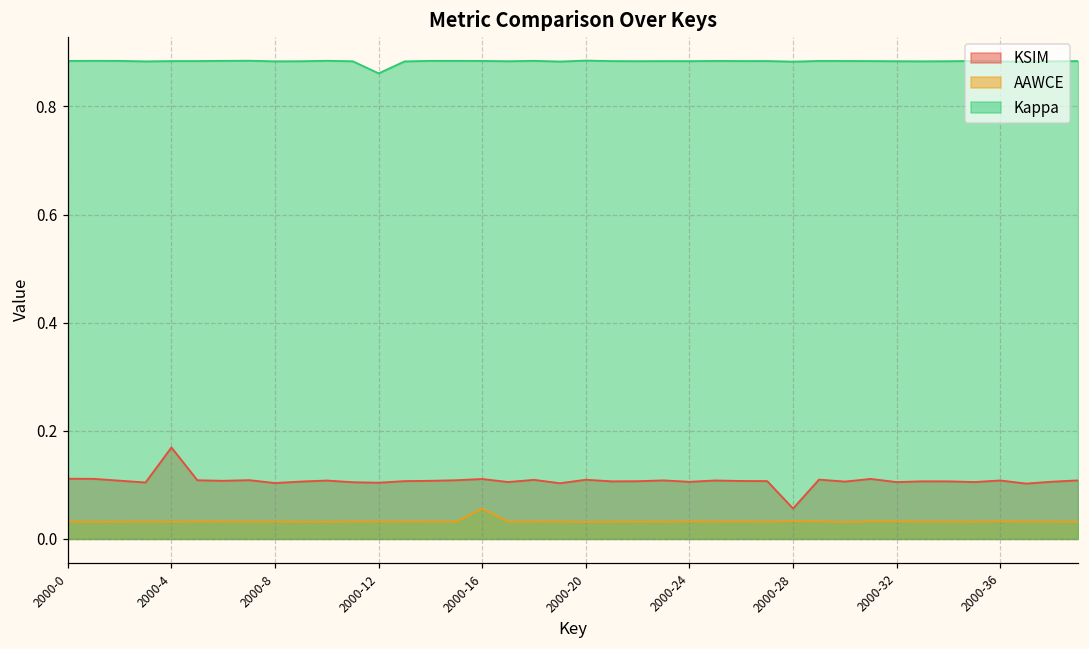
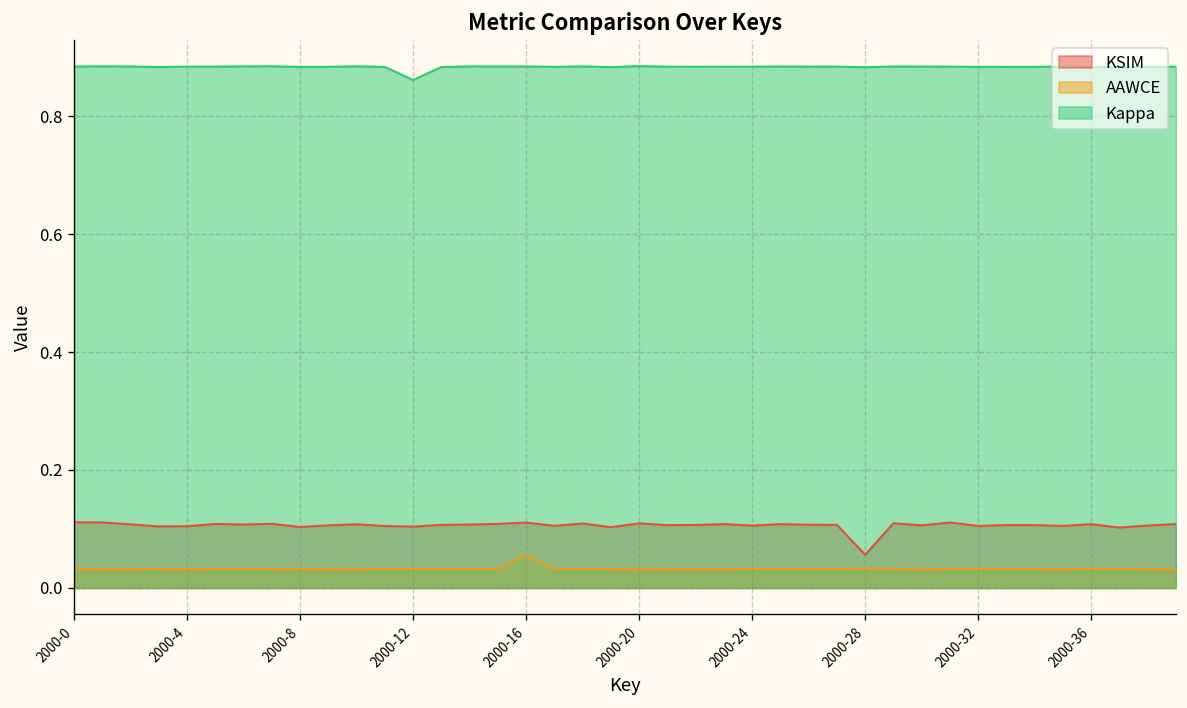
  {
    "KSIM": {
      "2000-0": 0.11,
-     "2000-4": 0.17,
+     "2000-4": 0.10,
      "2000-8": 0.10,
      "2000-12": 0.10,
      "2000-16": 0.11,
      "2000-20": 0.11,
      "2000-24": 0.11,
      "2000-28": 0.06,
      "2000-32": 0.11,
      "2000-36": 0.11
    },
    "AAWCE": {
      "2000-0": 0.03,
      "2000-4": 0.03,
      "2000-8": 0.03,
      "2000-12": 0.03,
      "2000-16": 0.06,
      "2000-20": 0.03,
      "2000-24": 0.03,
      "2000-28": 0.03,
      "2000-32": 0.03,
      "2000-36": 0.03
    },
    "Kappa": {
      "2000-0": 0.88,
      "2000-4": 0.88,
      "2000-8": 0.88,
      "2000-12": 0.86,
      "2000-16": 0.88,
      "2000-20": 0.88,
      "2000-24": 0.88,
      "2000-28": 0.88,
      "2000-32": 0.88
    }
  }
